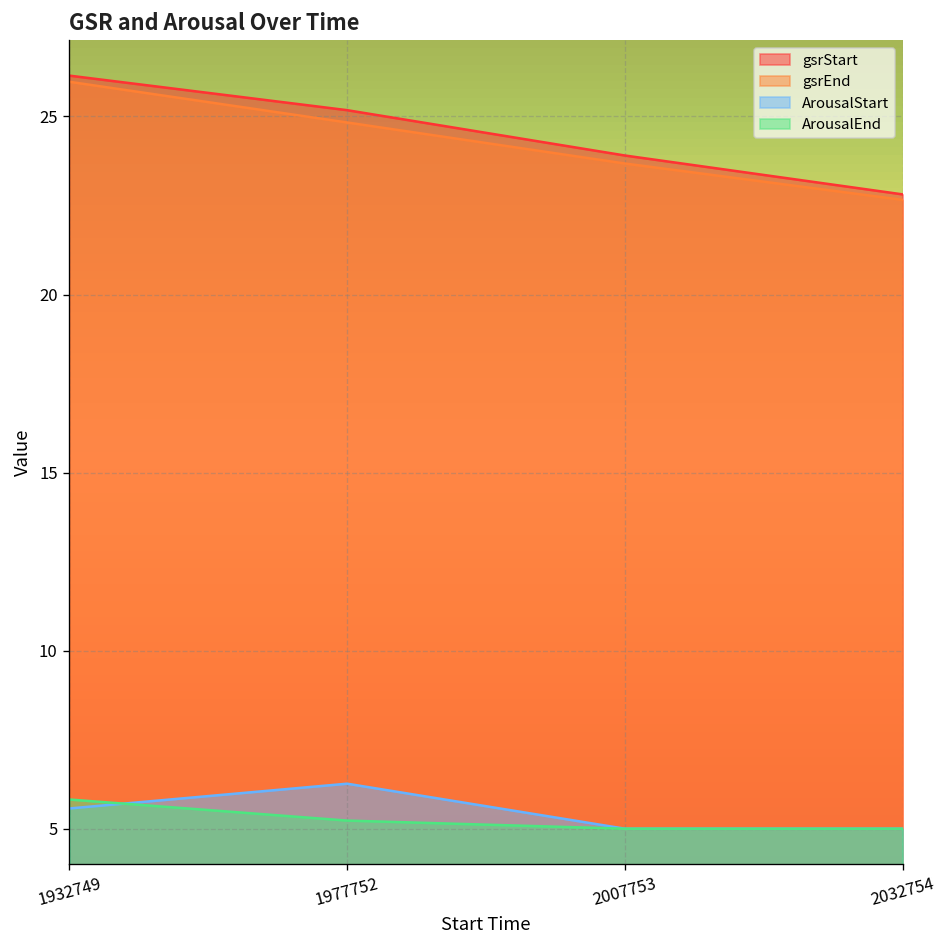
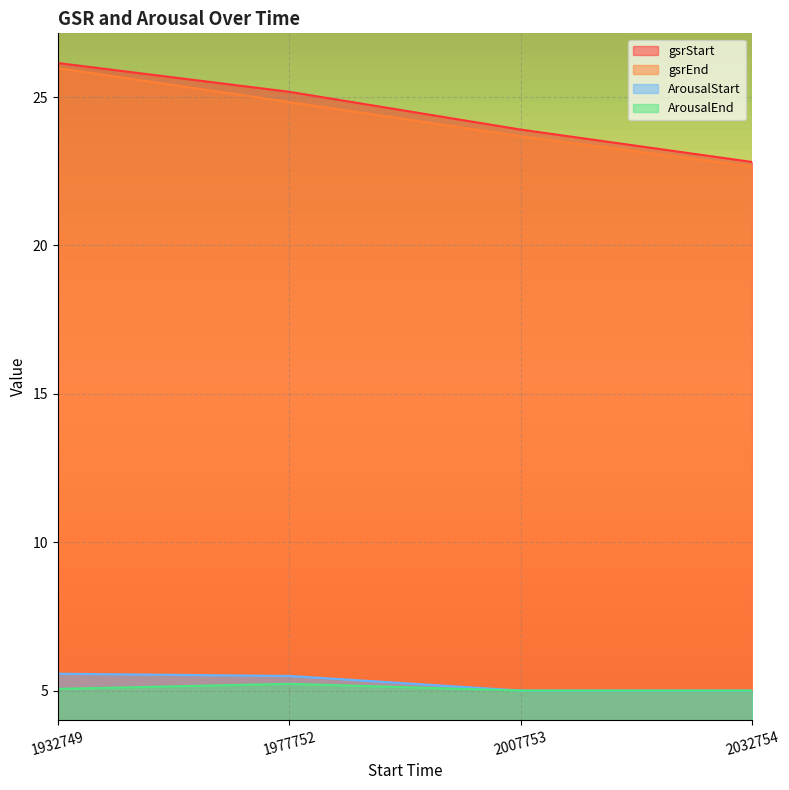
  {
    "ArousalStart": {
      "1932749": 5.6,
-     "1977752": 6.3
+     "1977752": 5.5
    },
    "ArousalEnd": {
-     "1932749": 5.8,
+     "1932749": 5.1,
      "1977752": 5.2
    }
  }
